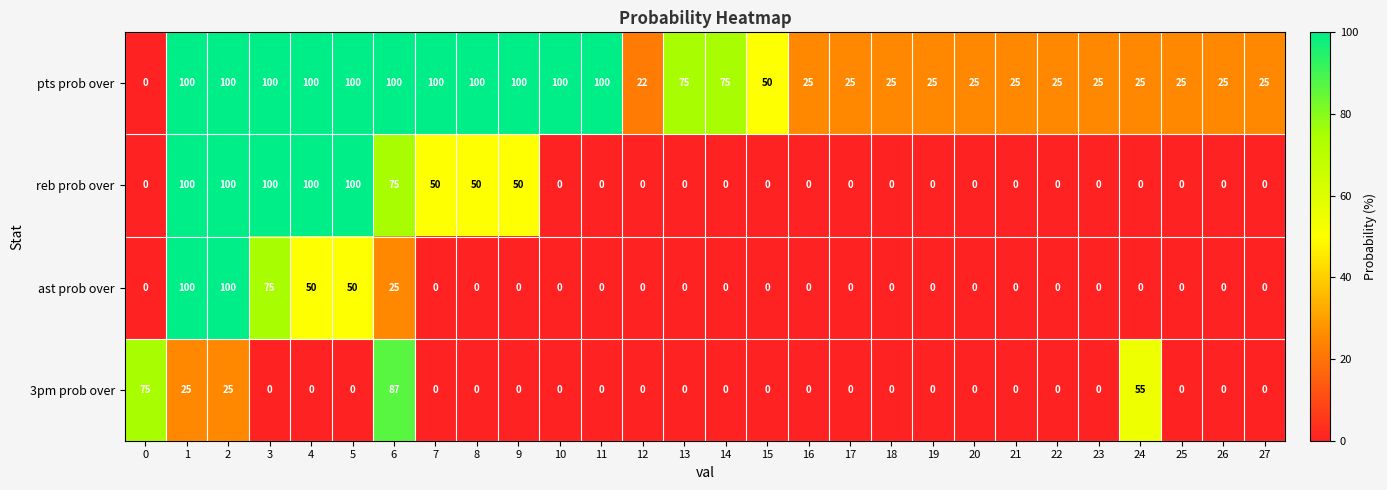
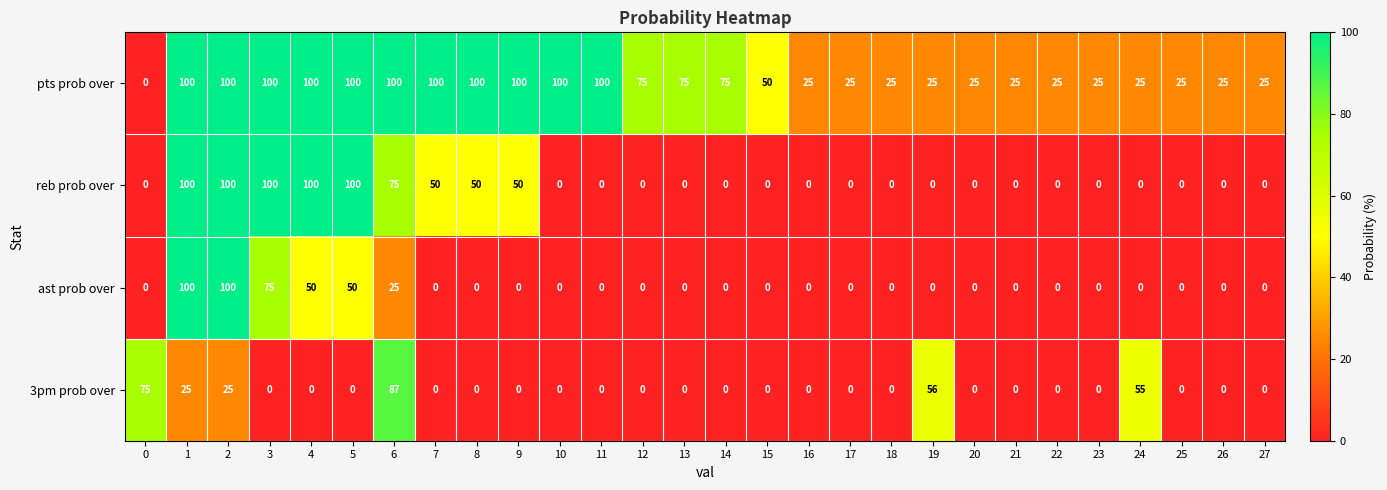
  {
    "pts prob over": {
      "0": 0,
      "1": 100,
      "2": 100,
      "3": 100,
      "4": 100,
      "5": 100,
      "6": 100,
      "7": 100,
      "8": 100,
      "9": 100,
      "10": 100,
      "11": 100,
-     "12": 22,
+     "12": 75,
      "13": 75,
      "14": 75,
      "15": 50,
      "16": 25,
      "17": 25,
      "18": 25,
      "19": 25,
      "20": 25,
      "21": 25,
      "22": 25,
      "23": 25,
      "24": 25,
      "25": 25,
      "26": 25,
      "27": 25
    },
    "reb prob over": {
      "0": 0,
      "1": 100,
      "2": 100,
      "3": 100,
      "4": 100,
      "5": 100,
      "6": 75,
      "7": 50,
      "8": 50,
      "9": 50,
      "10": 0,
      "11": 0,
      "12": 0,
      "13": 0,
      "14": 0,
      "15": 0,
      "16": 0,
      "17": 0,
      "18": 0,
      "19": 0,
      "20": 0,
      "21": 0,
      "22": 0,
      "23": 0,
      "24": 0,
      "25": 0,
      "26": 0,
      "27": 0
    },
    "ast prob over": {
      "0": 0,
      "1": 100,
      "2": 100,
      "3": 75,
      "4": 50,
      "5": 50,
      "6": 25,
      "7": 0,
      "8": 0,
      "9": 0,
      "10": 0,
      "11": 0,
      "12": 0,
      "13": 0,
      "14": 0,
      "15": 0,
      "16": 0,
      "17": 0,
      "18": 0,
      "19": 0,
      "20": 0,
      "21": 0,
      "22": 0,
      "23": 0,
      "24": 0,
      "25": 0,
      "26": 0,
      "27": 0
    },
    "3pm prob over": {
      "0": 75,
      "1": 25,
      "2": 25,
      "3": 0,
      "4": 0,
      "5": 0,
      "6": 87,
      "7": 0,
      "8": 0,
      "9": 0,
      "10": 0,
      "11": 0,
      "12": 0,
      "13": 0,
      "14": 0,
      "15": 0,
      "16": 0,
      "17": 0,
      "18": 0,
-     "19": 0,
+     "19": 56,
      "20": 0,
      "21": 0,
      "22": 0,
      "23": 0,
      "24": 55,
      "25": 0,
      "26": 0,
      "27": 0
    }
  }
